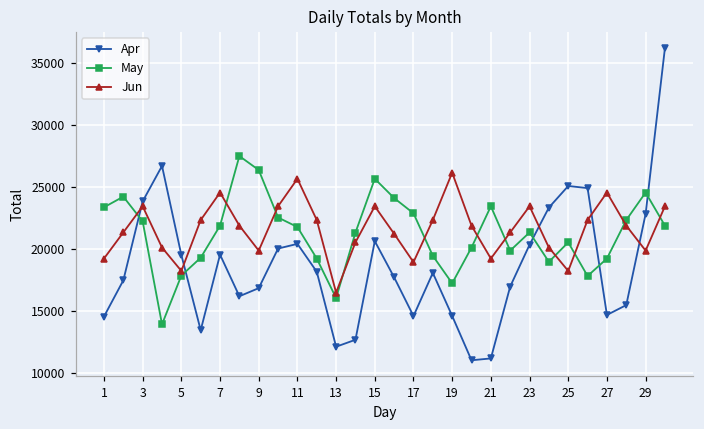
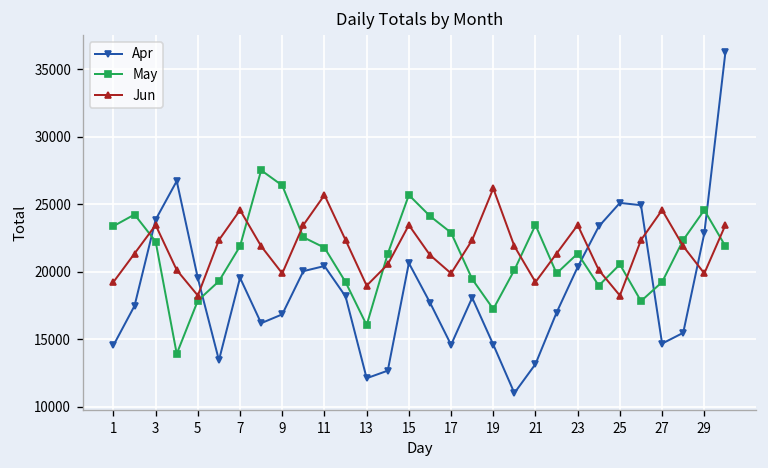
  {
    "Apr": {
      "1": 14500,
      "3": 23900,
      "5": 19500,
      "7": 19600,
      "9": 16800,
      "11": 20400,
      "13": 12100,
      "15": 20600,
      "17": 14600,
      "19": 14600,
-     "21": 11200,
+     "21": 13200,
      "23": 20300,
      "25": 25100,
      "27": 14700,
      "29": 22800
    },
    "May": {
      "1": 23400,
      "3": 22200,
      "5": 17900,
      "7": 21900,
      "9": 26400,
      "11": 21800,
      "13": 16000,
      "15": 25700,
      "17": 22900,
      "19": 17200,
      "21": 23500,
      "23": 21300,
      "25": 20500,
      "27": 19200,
      "29": 24600
    },
    "Jun": {
      "1": 19200,
      "3": 23500,
      "5": 18200,
      "7": 24600,
      "9": 19900,
      "11": 25700,
-     "13": 16500,
+     "13": 19000,
      "15": 23500,
-     "17": 18900,
+     "17": 19900,
      "19": 26200,
      "21": 19200,
      "23": 23500,
      "25": 18200,
      "27": 24600,
      "29": 19900
    }
  }
